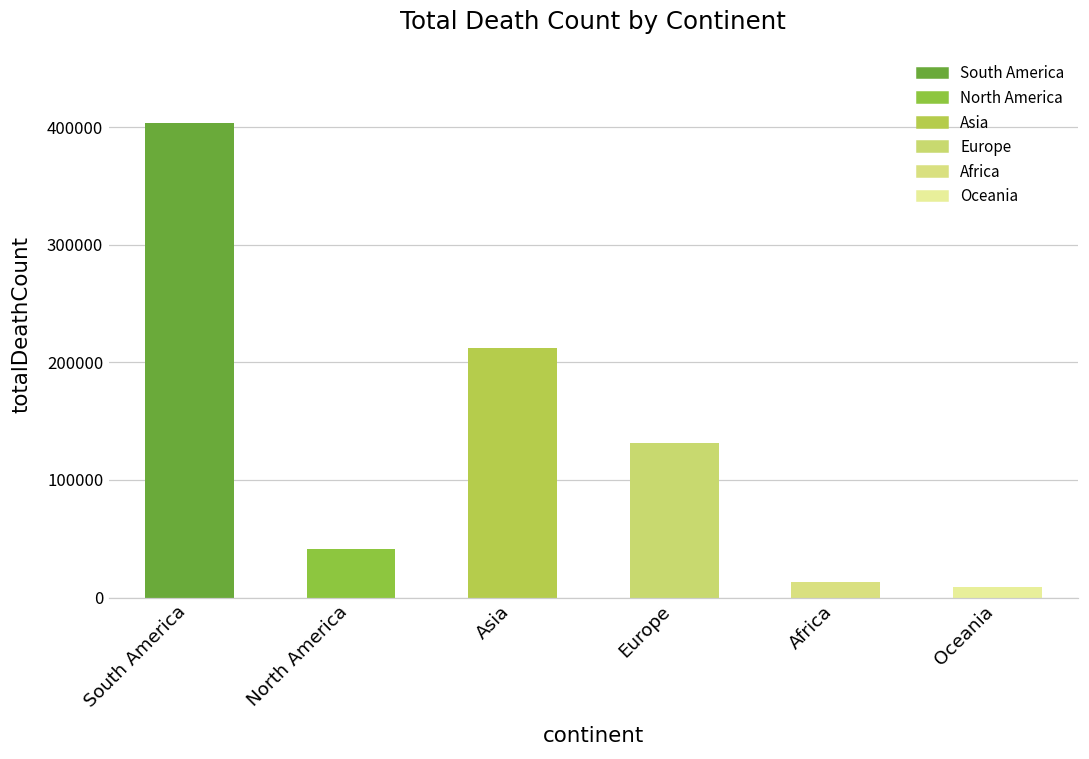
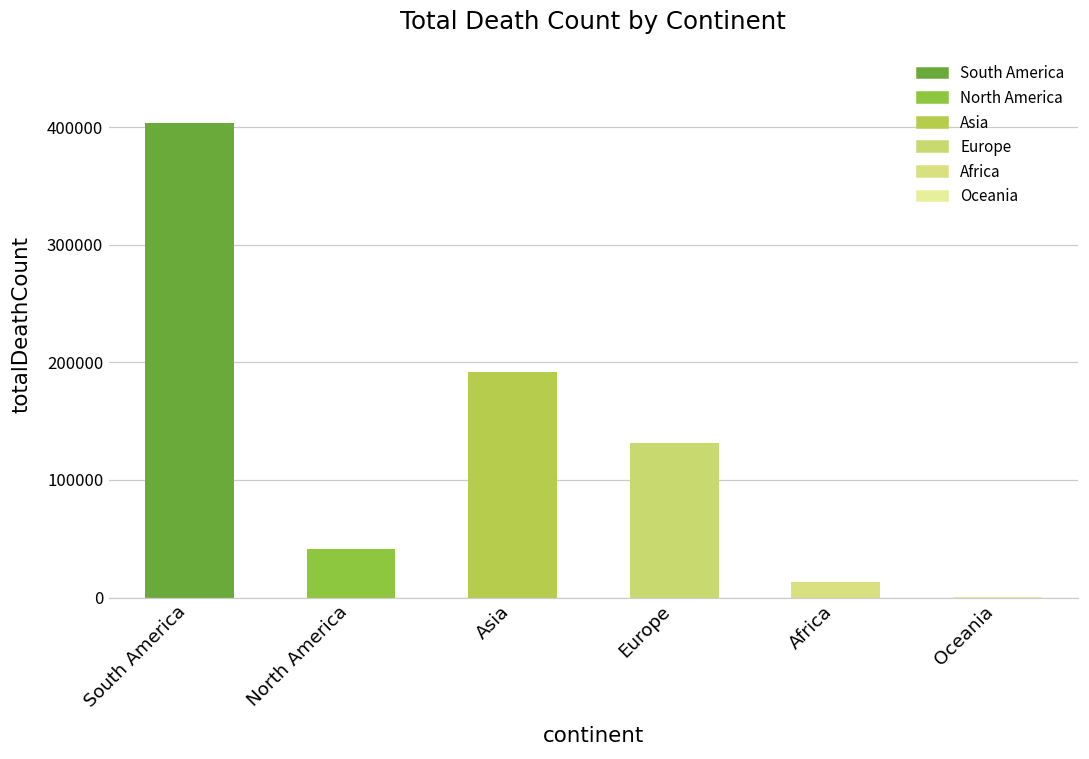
  {
    "South America": 404000,
    "North America": 42000,
-   "Asia": 212000,
+   "Asia": 192000,
    "Europe": 131000,
    "Africa": 13000,
-   "Oceania": 9000
+   "Oceania": 1000
  }
